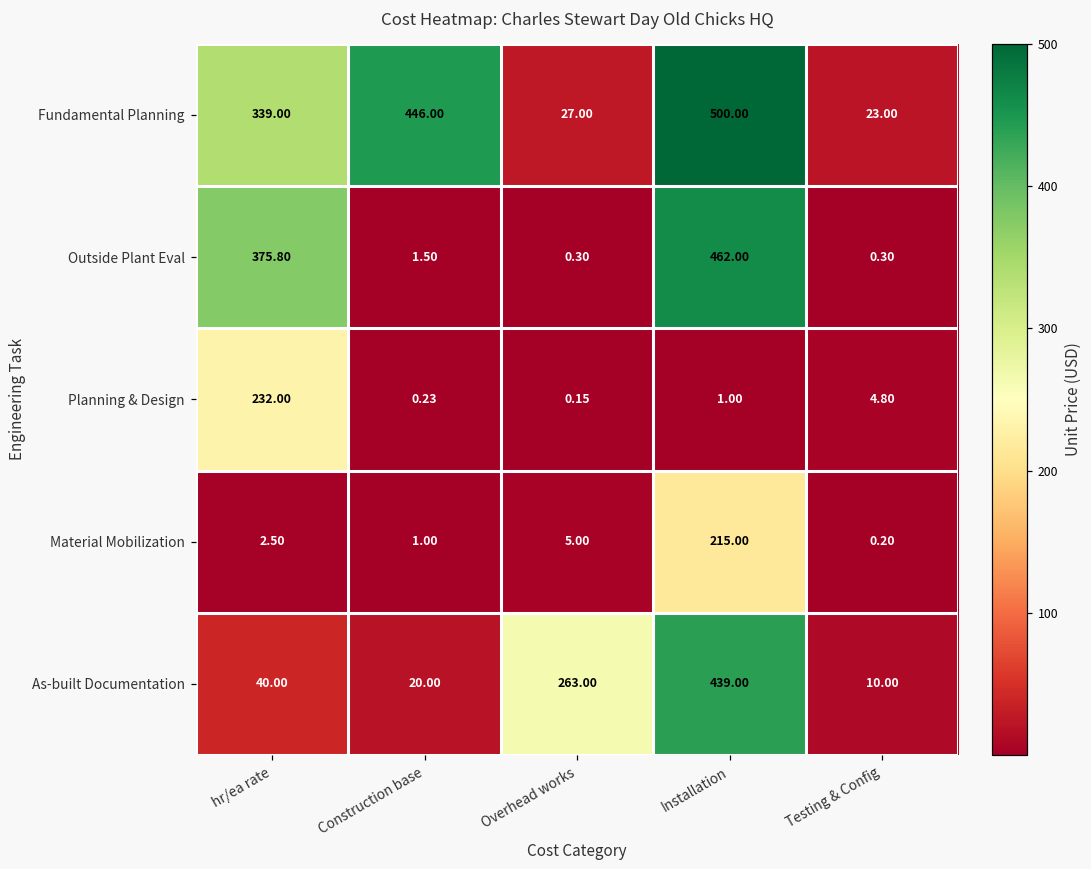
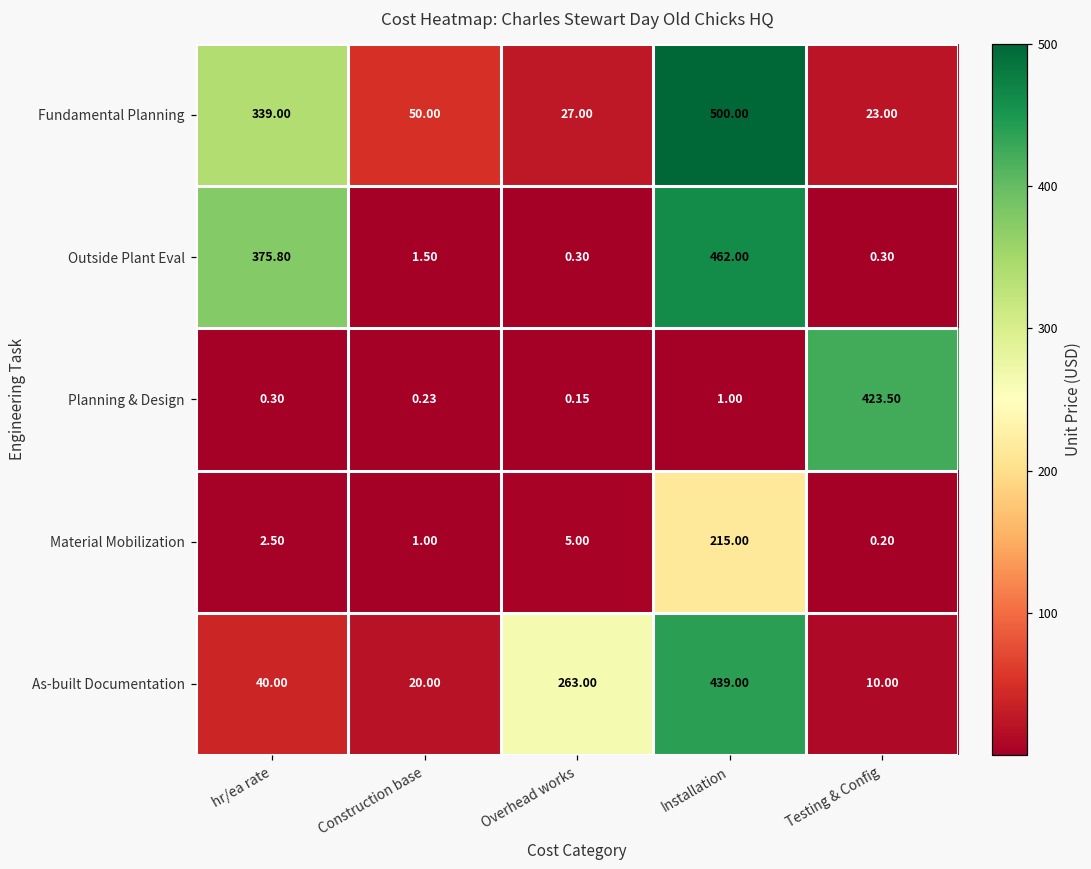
  {
    "Fundamental Planning": {
      "hr/ea rate": 339.00,
-     "Construction base": 446.00,
+     "Construction base": 50.00,
      "Overhead works": 27.00,
      "Installation": 500.00,
      "Testing & Config": 23.00
    },
    "Outside Plant Eval": {
      "hr/ea rate": 375.80,
      "Construction base": 1.50,
      "Overhead works": 0.30,
      "Installation": 462.00,
      "Testing & Config": 0.30
    },
    "Planning & Design": {
-     "hr/ea rate": 232.00,
+     "hr/ea rate": 0.30,
      "Construction base": 0.23,
      "Overhead works": 0.15,
      "Installation": 1.00,
-     "Testing & Config": 4.80
+     "Testing & Config": 423.50
    },
    "Material Mobilization": {
      "hr/ea rate": 2.50,
      "Construction base": 1.00,
      "Overhead works": 5.00,
      "Installation": 215.00,
      "Testing & Config": 0.20
    },
    "As-built Documentation": {
      "hr/ea rate": 40.00,
      "Construction base": 20.00,
      "Overhead works": 263.00,
      "Installation": 439.00,
      "Testing & Config": 10.00
    }
  }
